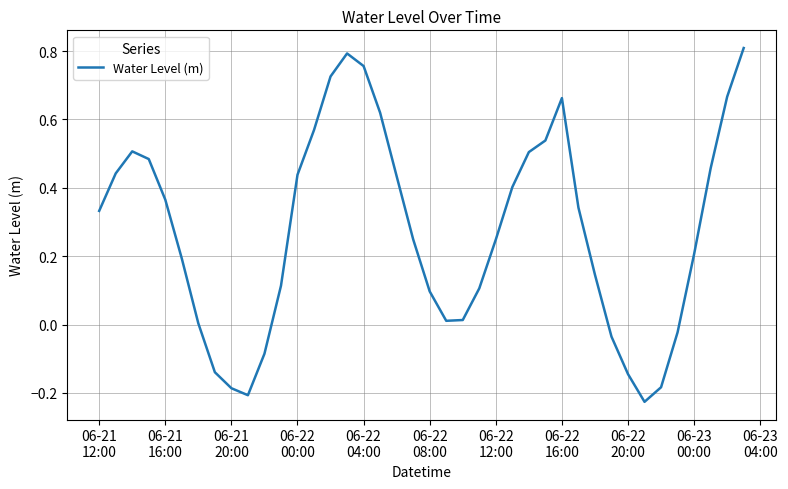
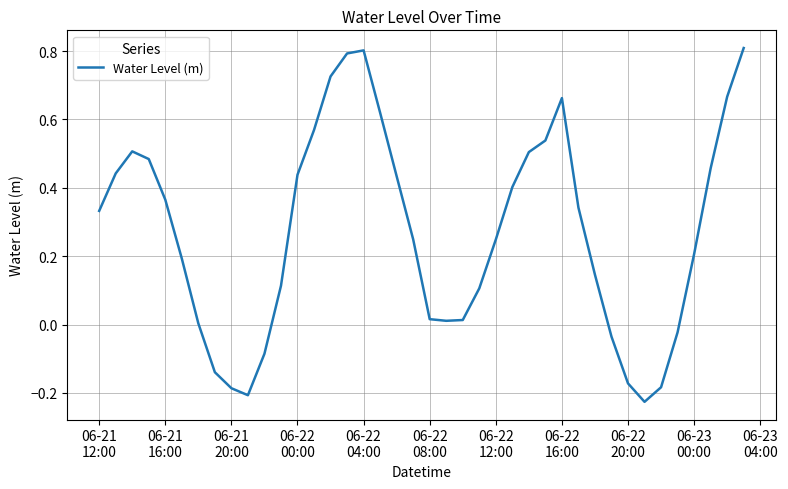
  {
    "06-21 12:00": 0.33,
    "06-21 16:00": 0.37,
    "06-21 20:00": -0.19,
    "06-22 00:00": 0.44,
-   "06-22 04:00": 0.76,
-   "06-22 08:00": 0.10,
+   "06-22 04:00": 0.80,
+   "06-22 08:00": 0.02,
    "06-22 12:00": 0.25,
    "06-22 16:00": 0.66,
-   "06-22 20:00": -0.15,
+   "06-22 20:00": -0.17,
    "06-23 00:00": 0.21
  }
